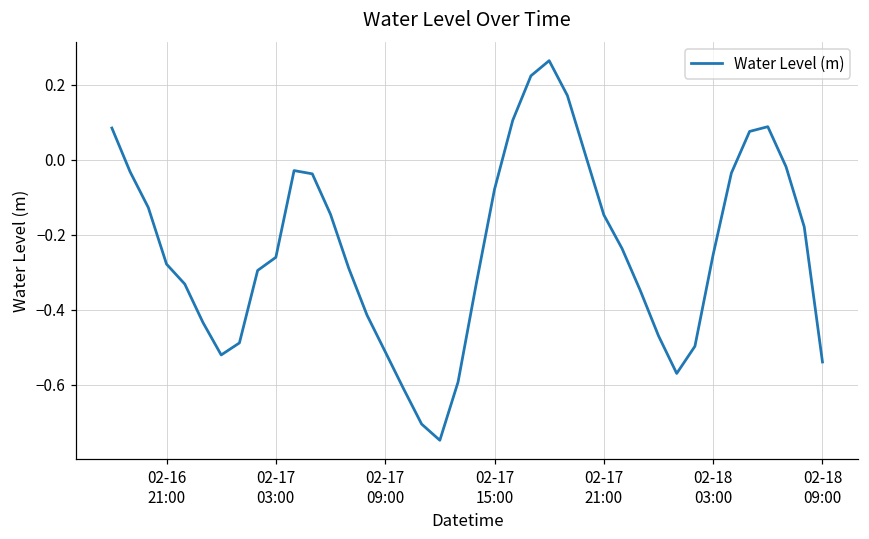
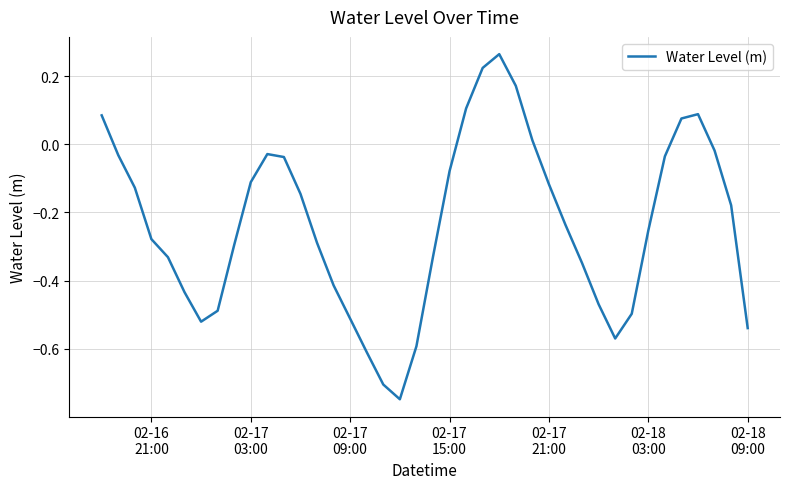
  {
    "02-16 21:00": -0.28,
-   "02-17 03:00": -0.26,
+   "02-17 03:00": -0.11,
    "02-17 09:00": -0.51,
    "02-17 15:00": -0.08,
-   "02-17 21:00": -0.15,
+   "02-17 21:00": -0.12,
    "02-18 03:00": -0.25,
    "02-18 09:00": -0.54
  }
